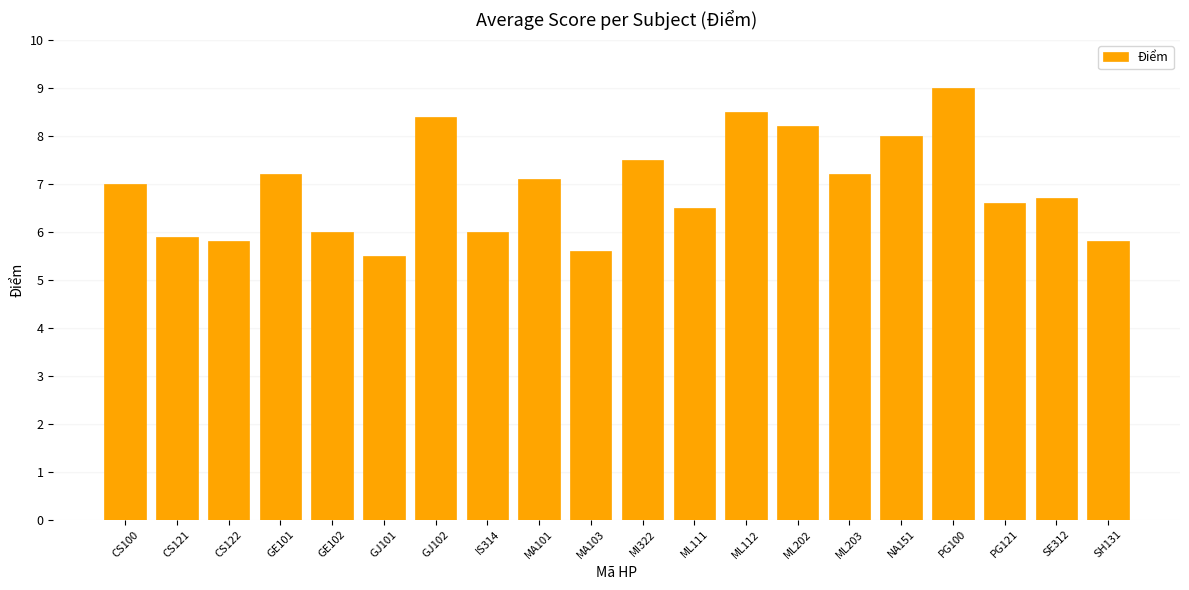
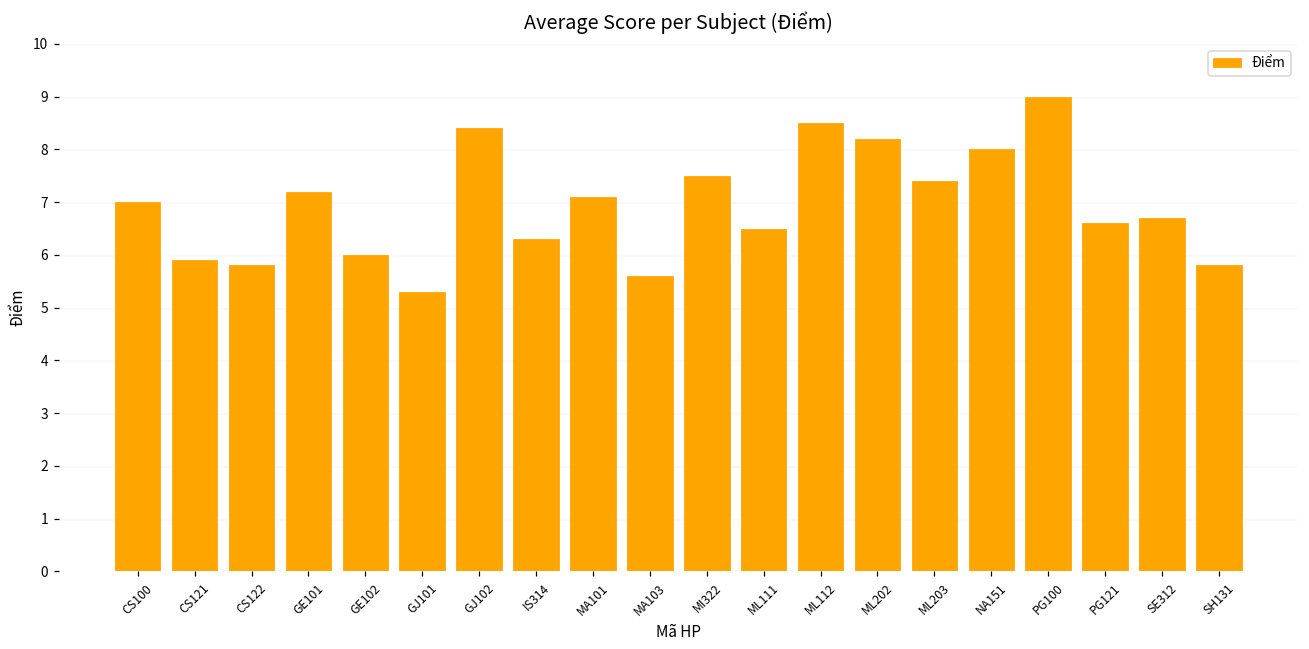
  {
    "CS100": 7.0,
    "CS121": 5.9,
    "CS122": 5.8,
    "GE101": 7.2,
    "GE102": 6.0,
-   "GJ101": 5.5,
+   "GJ101": 5.3,
    "GJ102": 8.4,
-   "IS314": 6.0,
+   "IS314": 6.3,
    "MA101": 7.1,
    "MA103": 5.6,
    "MI322": 7.5,
    "ML111": 6.5,
    "ML112": 8.5,
    "ML202": 8.2,
-   "ML203": 7.2,
+   "ML203": 7.4,
    "NA151": 8.0,
    "PG100": 9.0,
    "PG121": 6.6,
    "SE312": 6.7,
    "SH131": 5.8
  }
